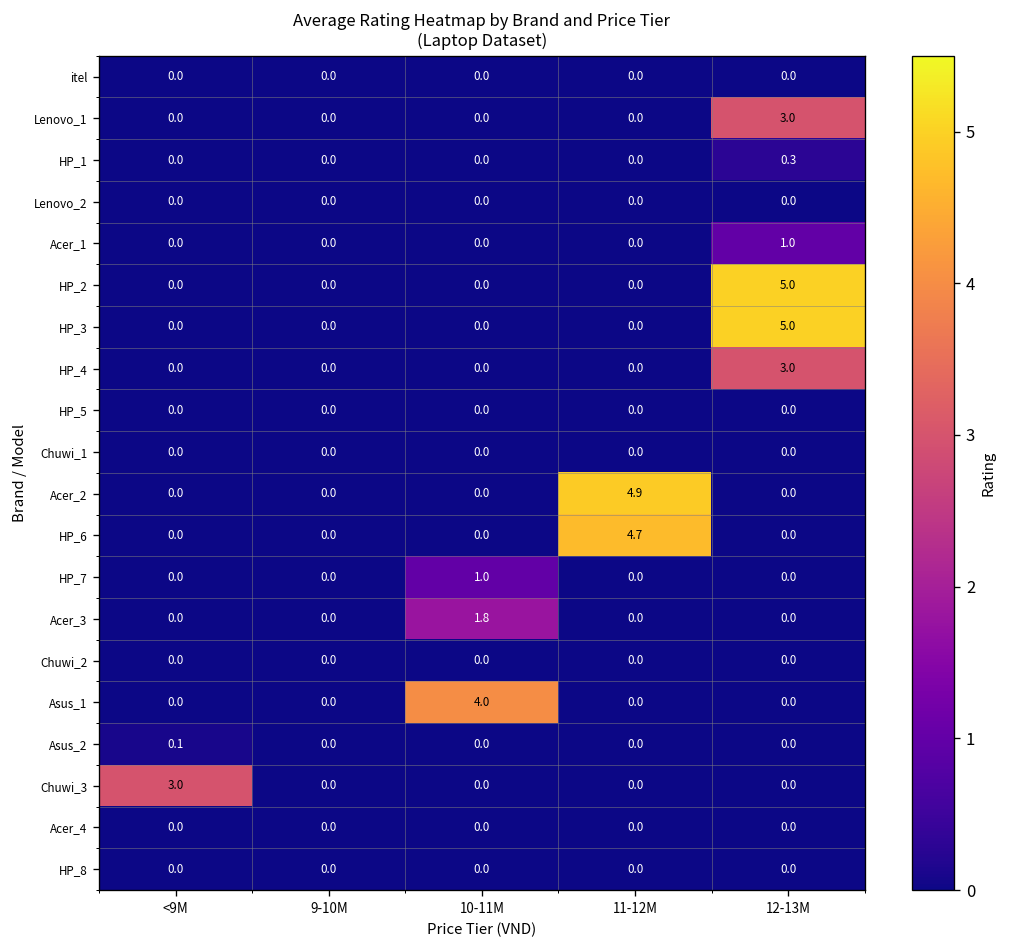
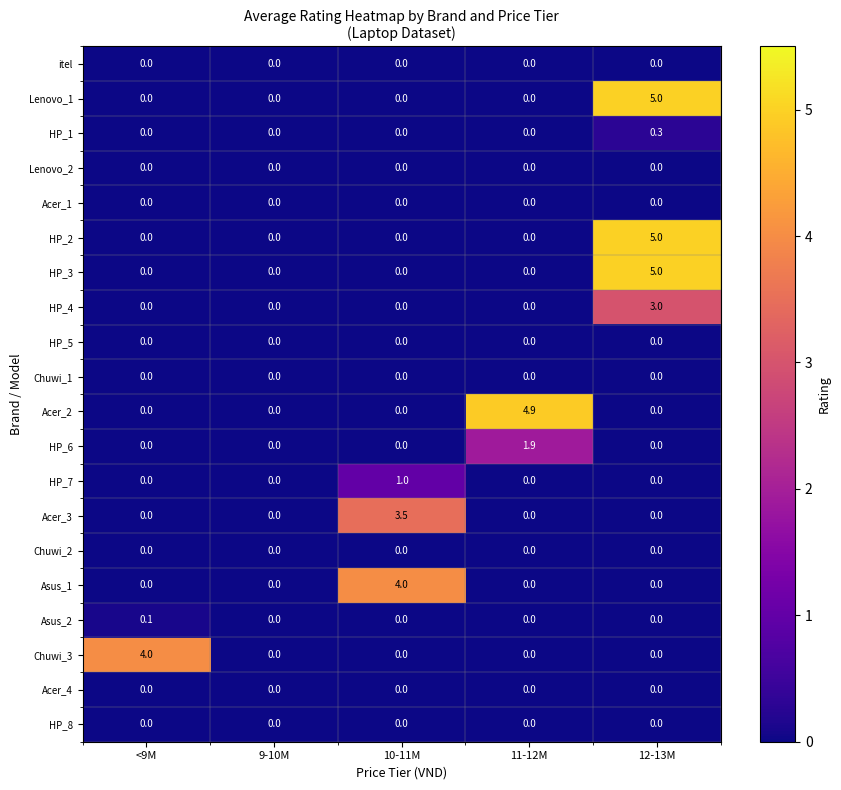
  {
    "itel": {
      "<9M": 0.0,
      "9-10M": 0.0,
      "10-11M": 0.0,
      "11-12M": 0.0,
      "12-13M": 0.0
    },
    "Lenovo_1": {
      "<9M": 0.0,
      "9-10M": 0.0,
      "10-11M": 0.0,
      "11-12M": 0.0,
-     "12-13M": 3.0
+     "12-13M": 5.0
    },
    "HP_1": {
      "<9M": 0.0,
      "9-10M": 0.0,
      "10-11M": 0.0,
      "11-12M": 0.0,
      "12-13M": 0.3
    },
    "Lenovo_2": {
      "<9M": 0.0,
      "9-10M": 0.0,
      "10-11M": 0.0,
      "11-12M": 0.0,
      "12-13M": 0.0
    },
    "Acer_1": {
      "<9M": 0.0,
      "9-10M": 0.0,
      "10-11M": 0.0,
      "11-12M": 0.0,
-     "12-13M": 1.0
+     "12-13M": 0.0
    },
    "HP_2": {
      "<9M": 0.0,
      "9-10M": 0.0,
      "10-11M": 0.0,
      "11-12M": 0.0,
      "12-13M": 5.0
    },
    "HP_3": {
      "<9M": 0.0,
      "9-10M": 0.0,
      "10-11M": 0.0,
      "11-12M": 0.0,
      "12-13M": 5.0
    },
    "HP_4": {
      "<9M": 0.0,
      "9-10M": 0.0,
      "10-11M": 0.0,
      "11-12M": 0.0,
      "12-13M": 3.0
    },
    "HP_5": {
      "<9M": 0.0,
      "9-10M": 0.0,
      "10-11M": 0.0,
      "11-12M": 0.0,
      "12-13M": 0.0
    },
    "Chuwi_1": {
      "<9M": 0.0,
      "9-10M": 0.0,
      "10-11M": 0.0,
      "11-12M": 0.0,
      "12-13M": 0.0
    },
    "Acer_2": {
      "<9M": 0.0,
      "9-10M": 0.0,
      "10-11M": 0.0,
      "11-12M": 4.9,
      "12-13M": 0.0
    },
    "HP_6": {
      "<9M": 0.0,
      "9-10M": 0.0,
      "10-11M": 0.0,
-     "11-12M": 4.7,
+     "11-12M": 1.9,
      "12-13M": 0.0
    },
    "HP_7": {
      "<9M": 0.0,
      "9-10M": 0.0,
      "10-11M": 1.0,
      "11-12M": 0.0,
      "12-13M": 0.0
    },
    "Acer_3": {
      "<9M": 0.0,
      "9-10M": 0.0,
-     "10-11M": 1.8,
+     "10-11M": 3.5,
      "11-12M": 0.0,
      "12-13M": 0.0
    },
    "Chuwi_2": {
      "<9M": 0.0,
      "9-10M": 0.0,
      "10-11M": 0.0,
      "11-12M": 0.0,
      "12-13M": 0.0
    },
    "Asus_1": {
      "<9M": 0.0,
      "9-10M": 0.0,
      "10-11M": 4.0,
      "11-12M": 0.0,
      "12-13M": 0.0
    },
    "Asus_2": {
      "<9M": 0.1,
      "9-10M": 0.0,
      "10-11M": 0.0,
      "11-12M": 0.0,
      "12-13M": 0.0
    },
    "Chuwi_3": {
-     "<9M": 3.0,
+     "<9M": 4.0,
      "9-10M": 0.0,
      "10-11M": 0.0,
      "11-12M": 0.0,
      "12-13M": 0.0
    },
    "Acer_4": {
      "<9M": 0.0,
      "9-10M": 0.0,
      "10-11M": 0.0,
      "11-12M": 0.0,
      "12-13M": 0.0
    },
    "HP_8": {
      "<9M": 0.0,
      "9-10M": 0.0,
      "10-11M": 0.0,
      "11-12M": 0.0,
      "12-13M": 0.0
    }
  }
